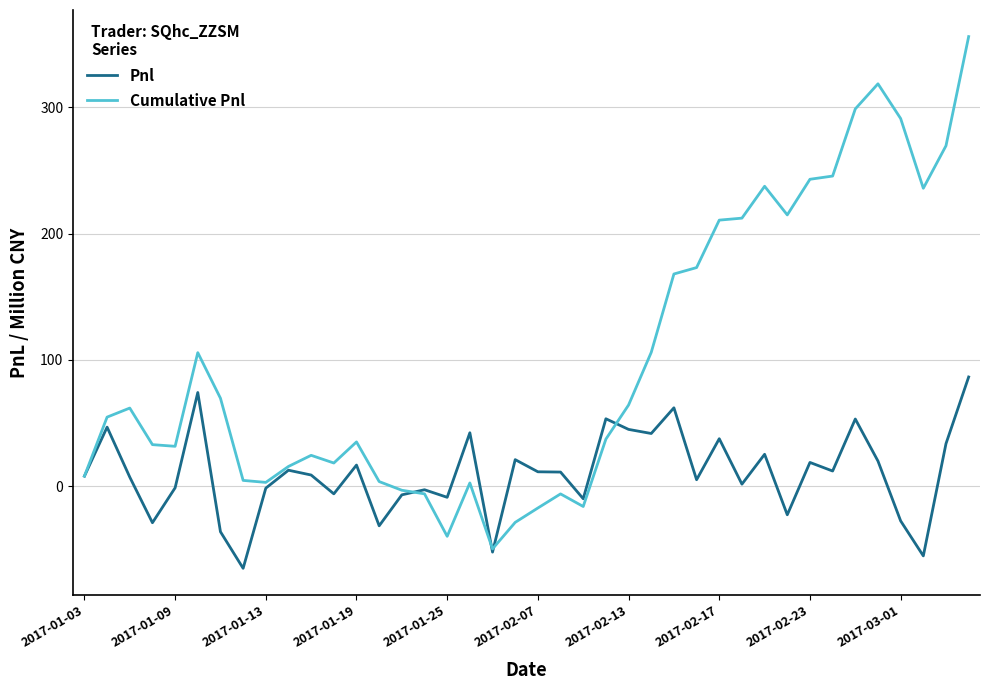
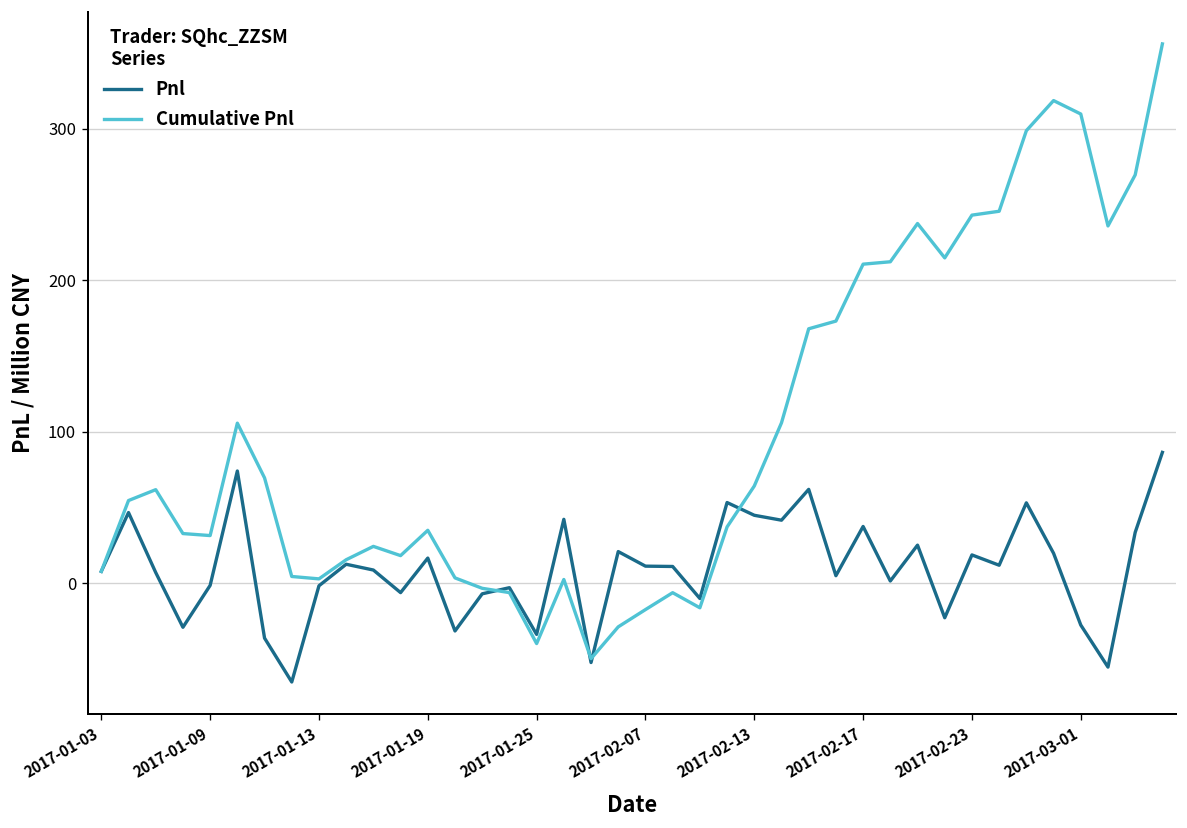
  {
    "Pnl": {
      "2017-01-09": -1,
      "2017-01-13": -2,
      "2017-01-19": 17,
-     "2017-01-25": -9,
+     "2017-01-25": -34,
      "2017-02-07": 11,
      "2017-02-13": 45,
      "2017-02-17": 38,
      "2017-02-23": 19,
      "2017-03-01": -28
    },
    "Cumulative Pnl": {
      "2017-01-09": 32,
      "2017-01-13": 3,
      "2017-01-19": 35,
      "2017-01-25": -40,
      "2017-02-07": -17,
      "2017-02-13": 64,
      "2017-02-17": 211,
      "2017-02-23": 243,
-     "2017-03-01": 291
+     "2017-03-01": 310
    }
  }
